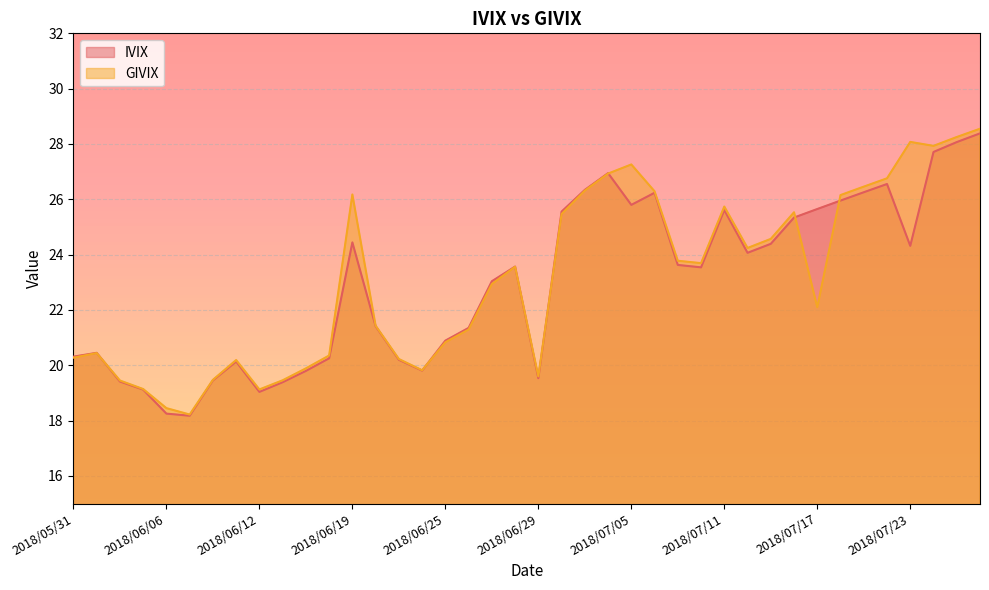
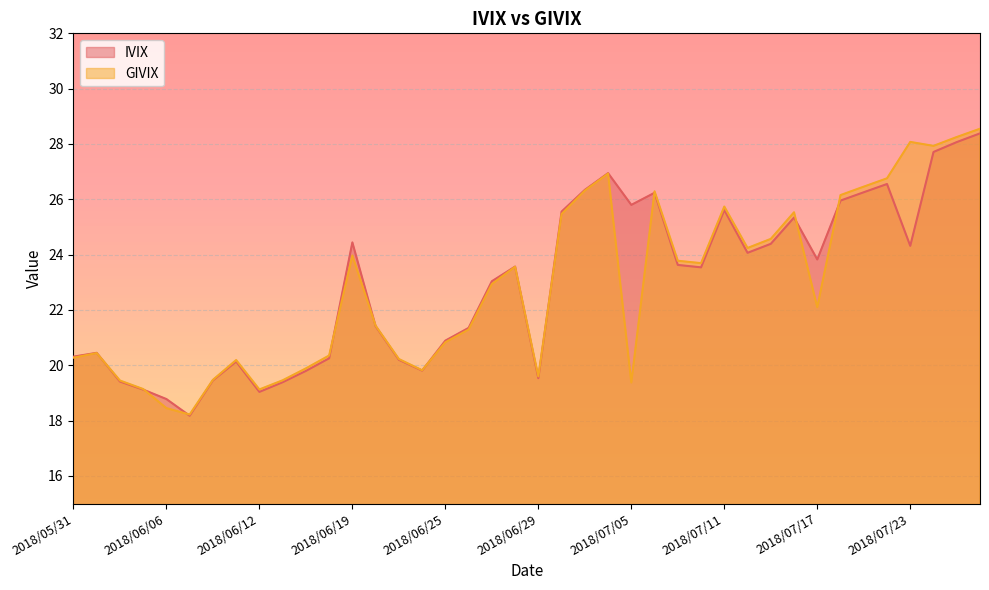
  {
    "IVIX": {
-     "2018/06/06": 18.3,
+     "2018/06/06": 18.8,
      "2018/06/19": 24.4,
      "2018/07/05": 25.8,
      "2018/07/11": 25.6,
-     "2018/07/17": 25.6,
+     "2018/07/17": 23.8,
      "2018/07/23": 24.3
    },
    "GIVIX": {
      "2018/06/06": 18.5,
-     "2018/06/19": 26.2,
-     "2018/07/05": 27.3,
+     "2018/06/19": 24.0,
+     "2018/07/05": 19.4,
      "2018/07/11": 25.7,
      "2018/07/17": 22.1,
      "2018/07/23": 28.1
    }
  }
